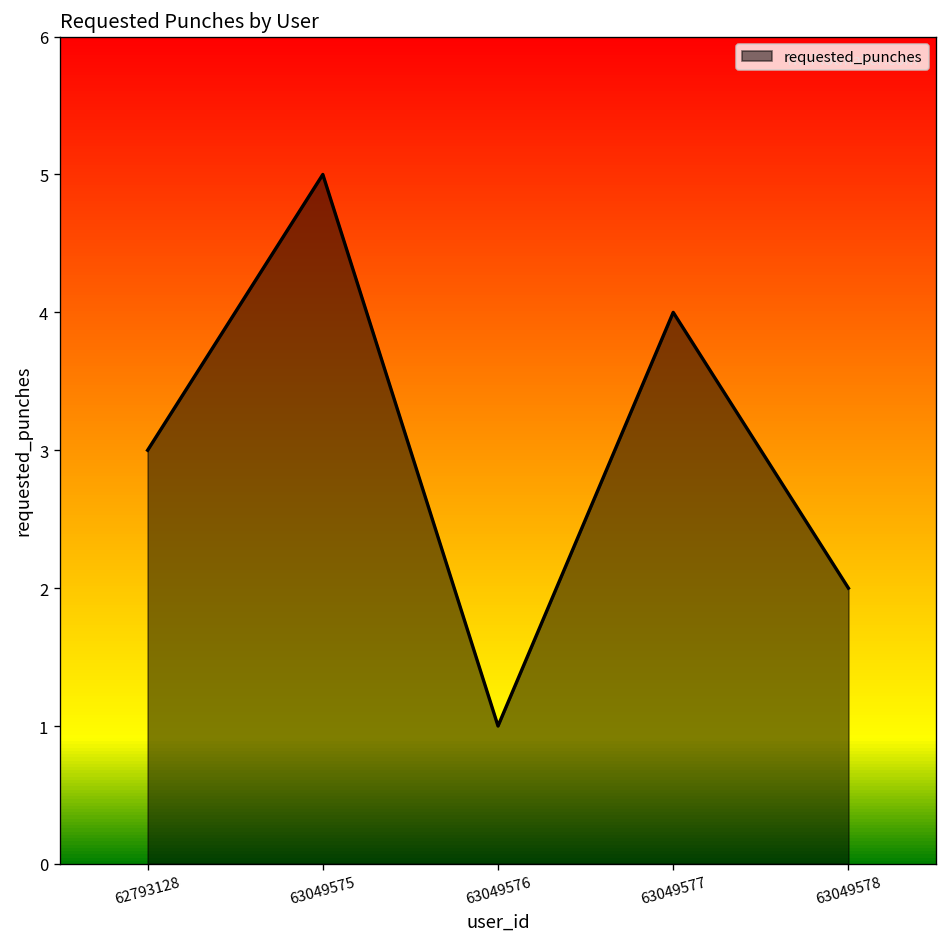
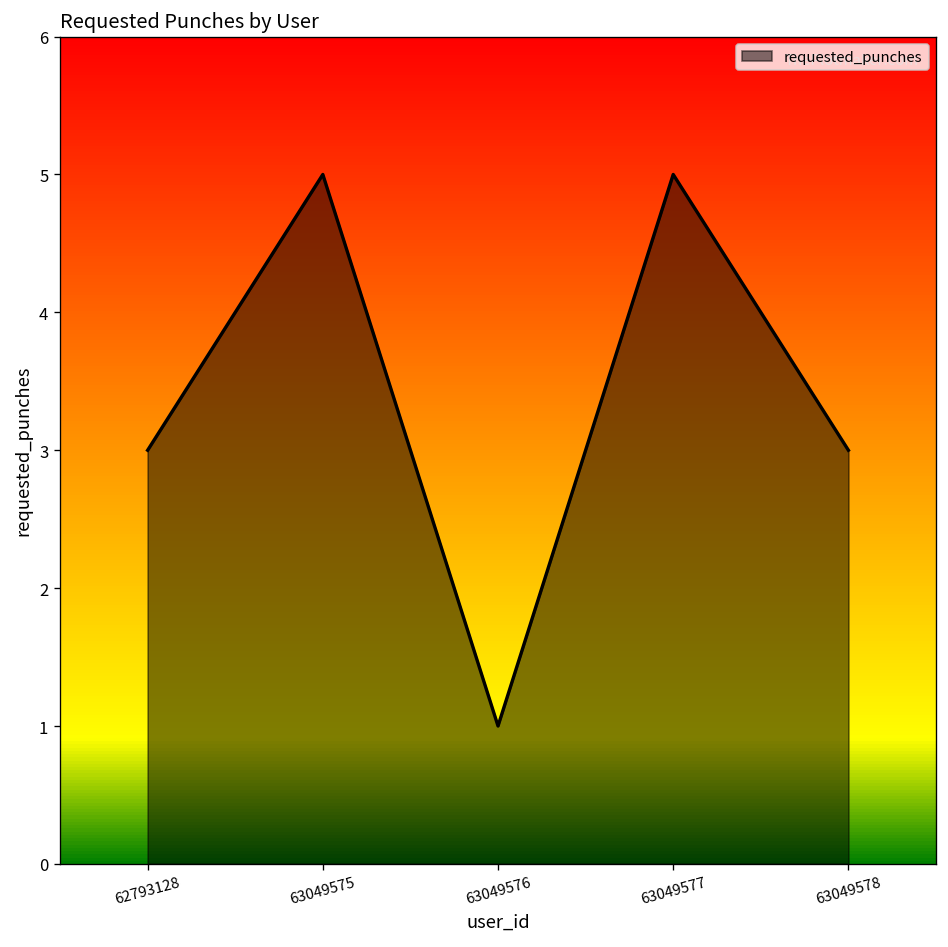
  {
    "62793128": 3,
    "63049575": 5,
    "63049576": 1,
-   "63049577": 4,
-   "63049578": 2
+   "63049577": 5,
+   "63049578": 3
  }
